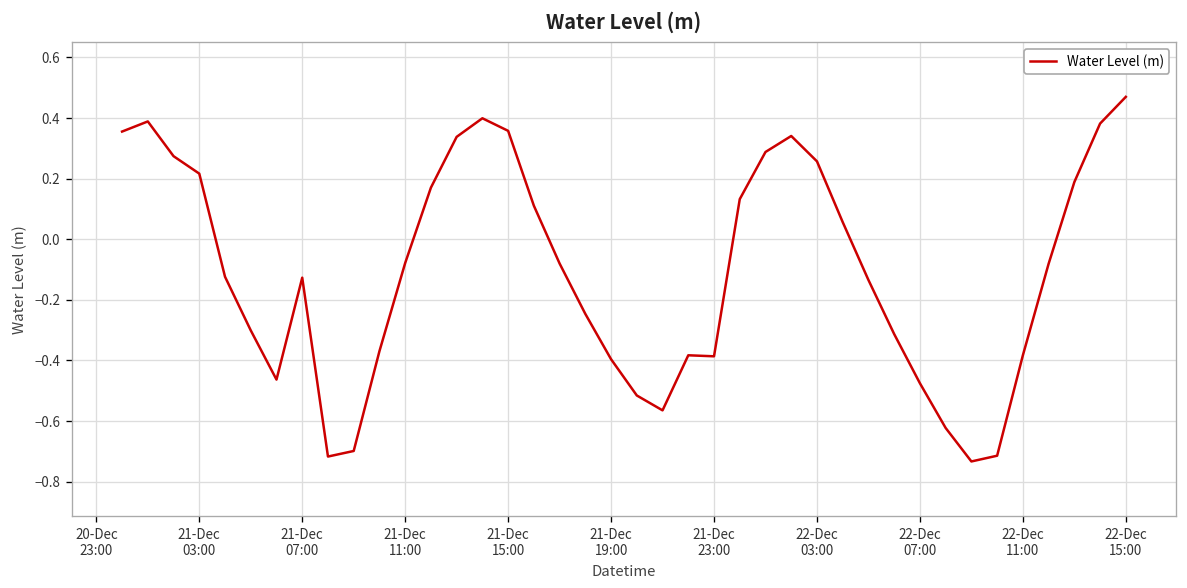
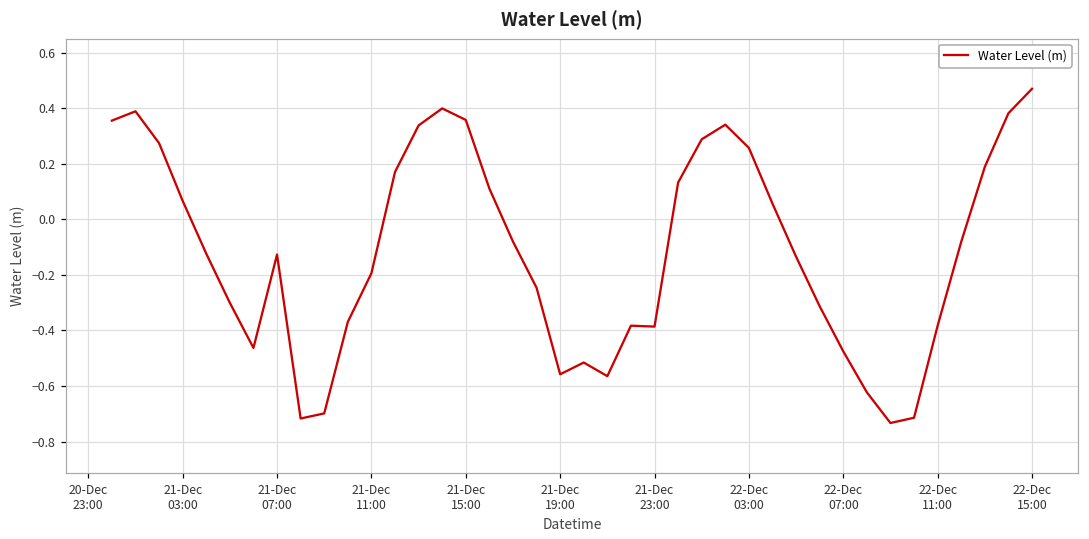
  {
-   "21-Dec 03:00": 0.22,
+   "21-Dec 03:00": 0.07,
    "21-Dec 07:00": -0.13,
-   "21-Dec 11:00": -0.08,
+   "21-Dec 11:00": -0.19,
    "21-Dec 15:00": 0.36,
-   "21-Dec 19:00": -0.40,
+   "21-Dec 19:00": -0.56,
    "21-Dec 23:00": -0.39,
    "22-Dec 03:00": 0.26,
    "22-Dec 07:00": -0.48,
    "22-Dec 11:00": -0.38,
    "22-Dec 15:00": 0.47
  }
